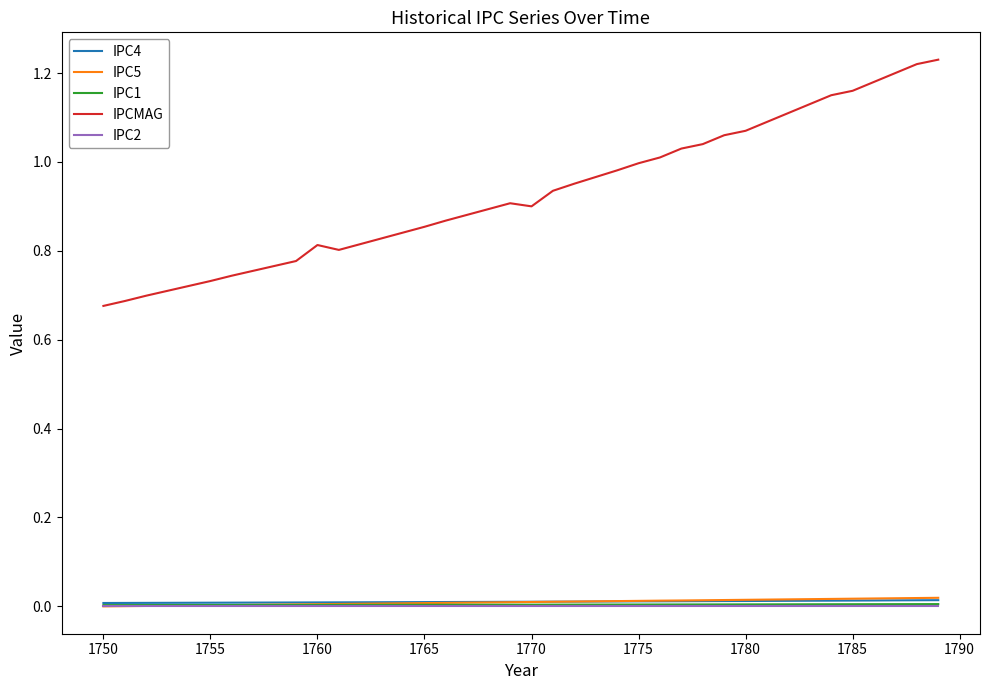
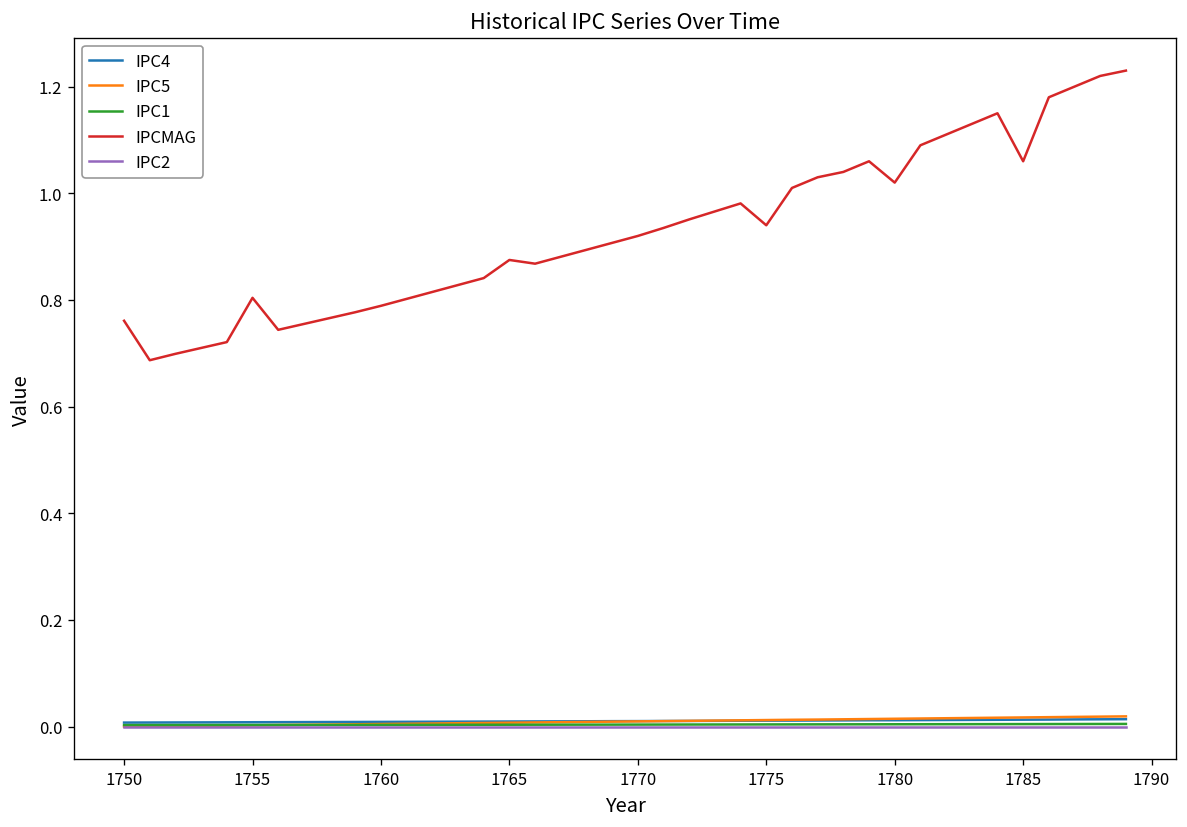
  {
    "IPCMAG": {
-     "1750": 0.68,
-     "1755": 0.73,
-     "1760": 0.81,
-     "1765": 0.85,
-     "1770": 0.90,
-     "1775": 1.00,
-     "1780": 1.07,
-     "1785": 1.16
+     "1750": 0.76,
+     "1755": 0.80,
+     "1760": 0.79,
+     "1765": 0.88,
+     "1770": 0.92,
+     "1775": 0.94,
+     "1780": 1.02,
+     "1785": 1.06
    }
  }
